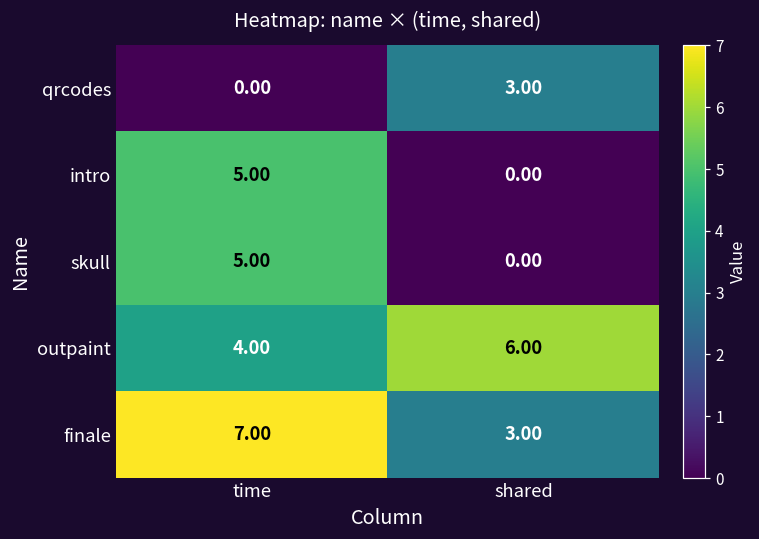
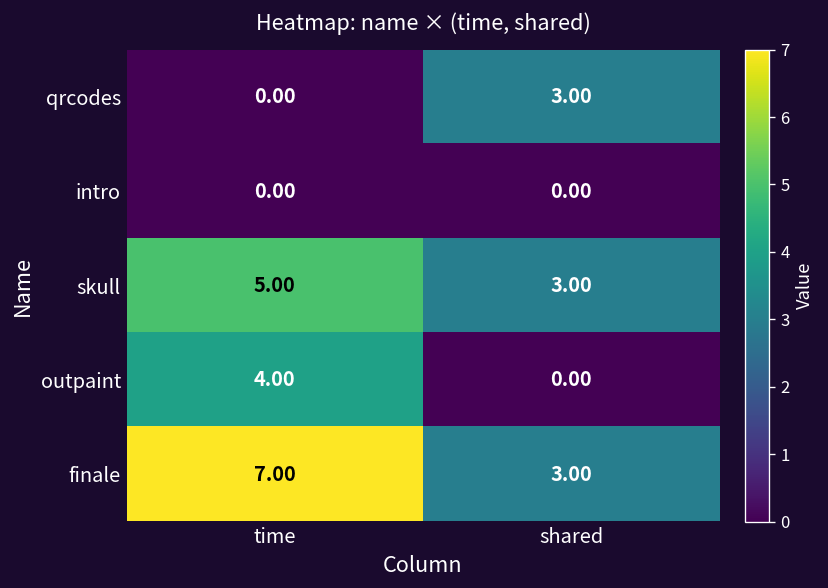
  {
    "qrcodes": {
      "time": 0.00,
      "shared": 3.00
    },
    "intro": {
-     "time": 5.00,
+     "time": 0.00,
      "shared": 0.00
    },
    "skull": {
      "time": 5.00,
-     "shared": 0.00
+     "shared": 3.00
    },
    "outpaint": {
      "time": 4.00,
-     "shared": 6.00
+     "shared": 0.00
    },
    "finale": {
      "time": 7.00,
      "shared": 3.00
    }
  }
